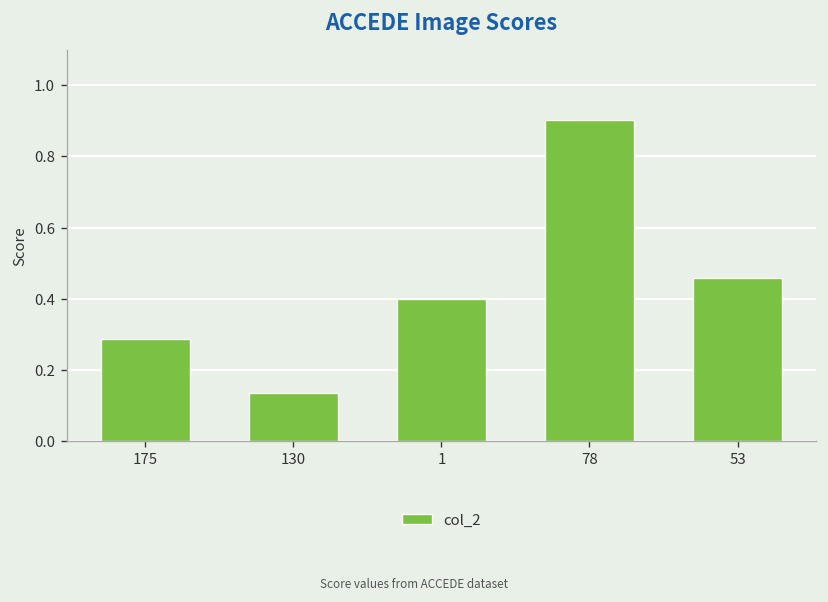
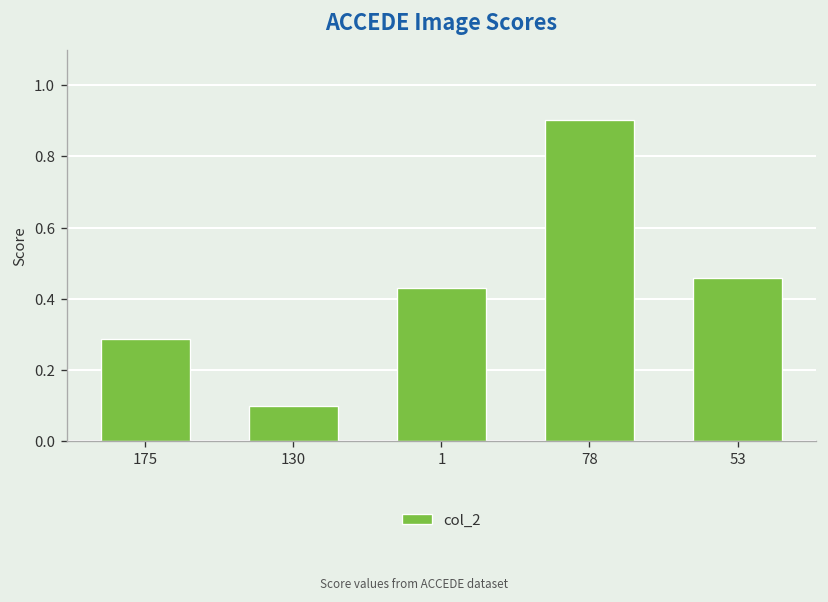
  {
    "175": 0.29,
-   "130": 0.13,
-   "1": 0.40,
+   "130": 0.10,
+   "1": 0.43,
    "78": 0.90,
    "53": 0.46
  }
